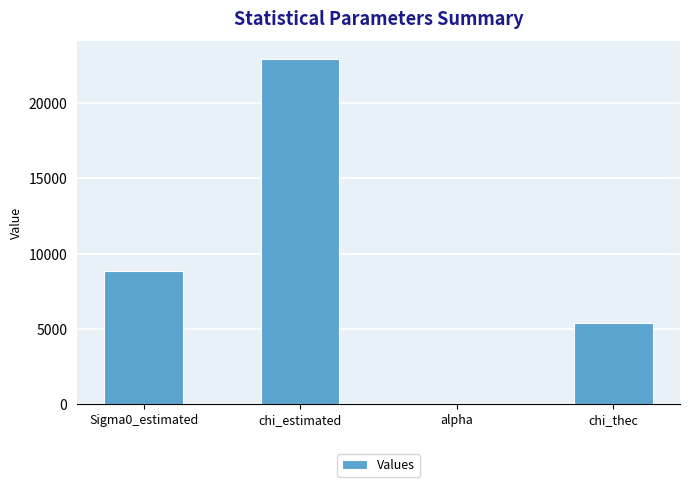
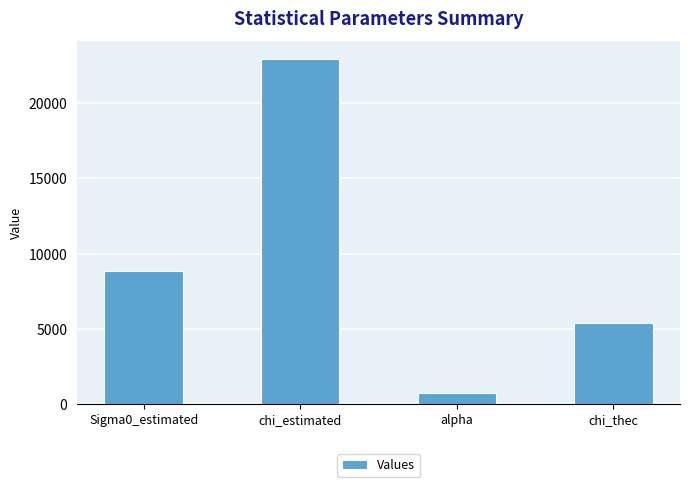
  {
    "Sigma0_estimated": 8800,
    "chi_estimated": 23000,
-   "alpha": 0,
+   "alpha": 800,
    "chi_thec": 5400
  }
